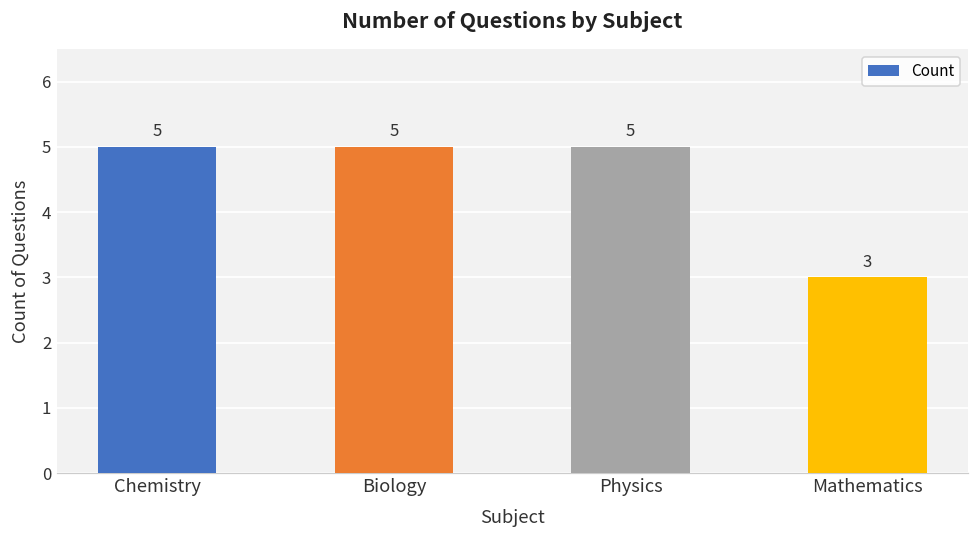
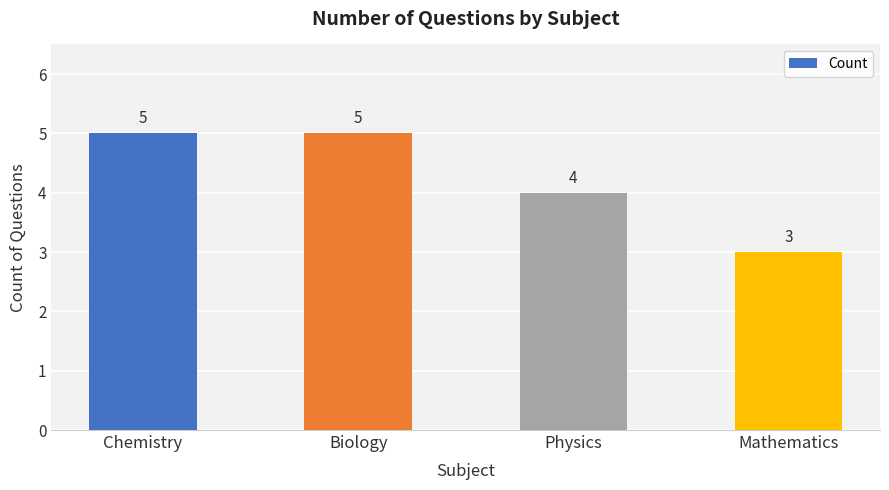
  {
    "Chemistry": 5,
    "Biology": 5,
-   "Physics": 5,
+   "Physics": 4,
    "Mathematics": 3
  }
